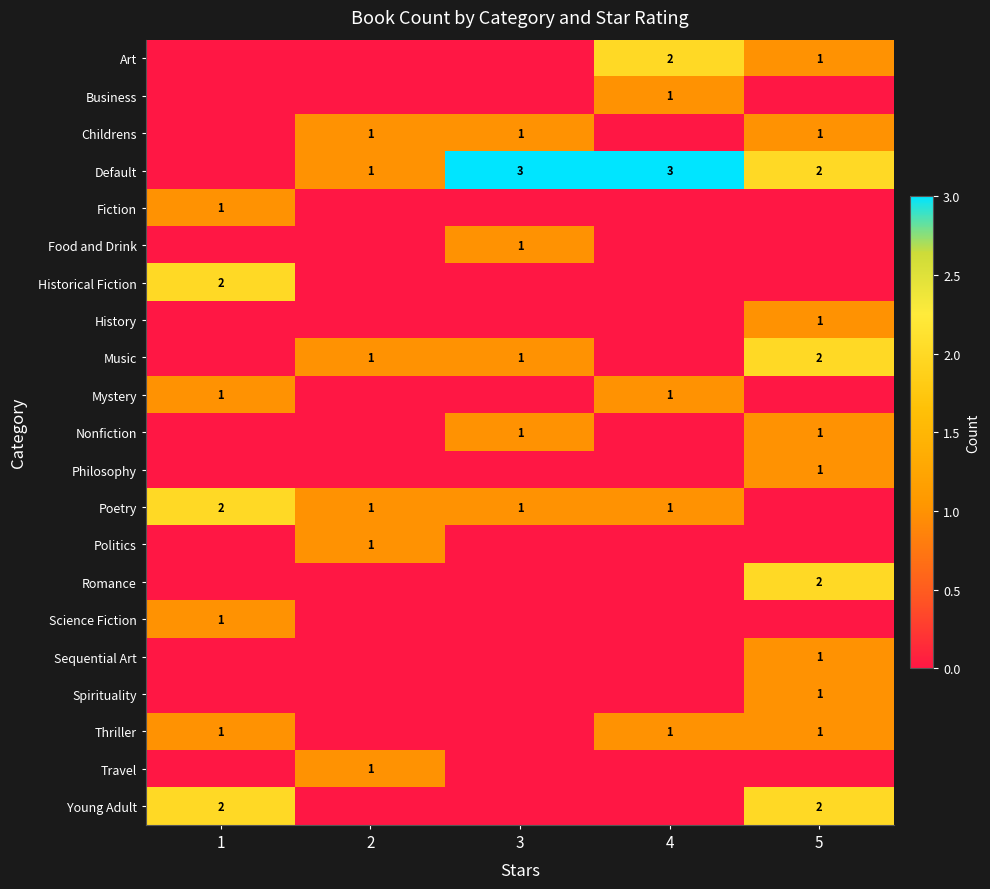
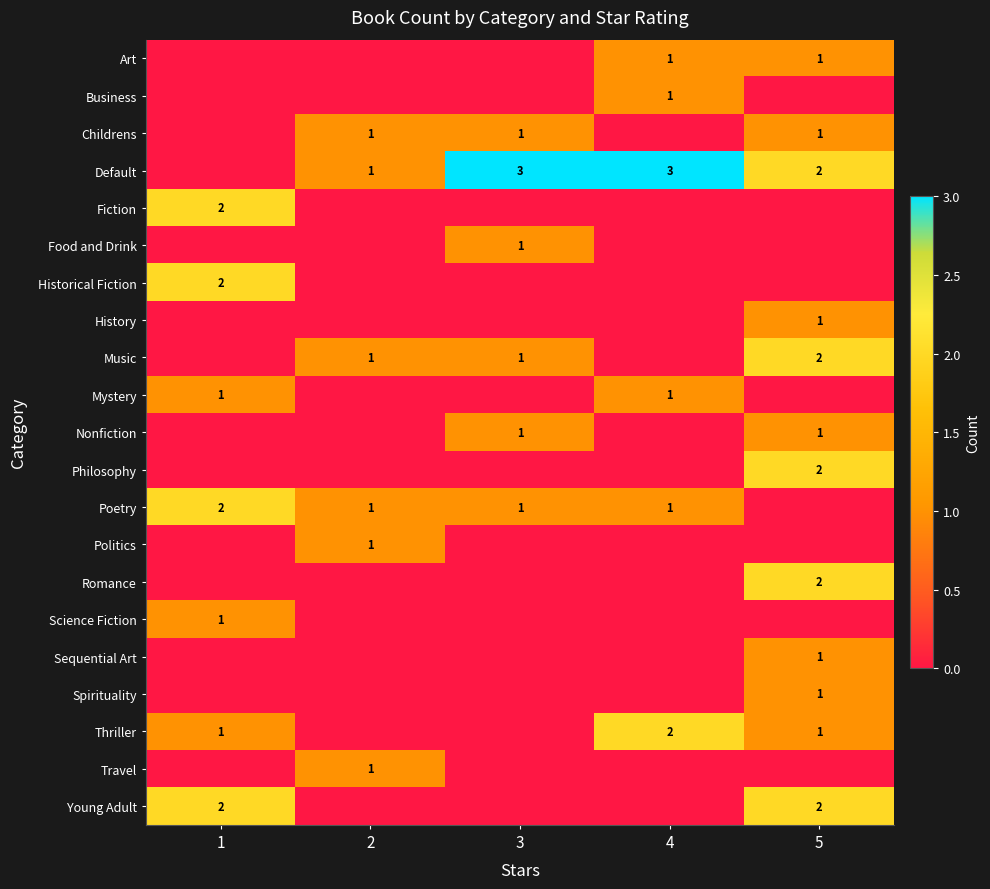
  {
    "Art": {
-     "4": 2,
+     "4": 1,
      "5": 1
    },
    "Business": {
      "4": 1
    },
    "Childrens": {
      "2": 1,
      "3": 1,
      "5": 1
    },
    "Default": {
      "2": 1,
      "3": 3,
      "4": 3,
      "5": 2
    },
    "Fiction": {
-     "1": 1
+     "1": 2
    },
    "Food and Drink": {
      "3": 1
    },
    "Historical Fiction": {
      "1": 2
    },
    "History": {
      "5": 1
    },
    "Music": {
      "2": 1,
      "3": 1,
      "5": 2
    },
    "Mystery": {
      "1": 1,
      "4": 1
    },
    "Nonfiction": {
      "3": 1,
      "5": 1
    },
    "Philosophy": {
-     "5": 1
+     "5": 2
    },
    "Poetry": {
      "1": 2,
      "2": 1,
      "3": 1,
      "4": 1
    },
    "Politics": {
      "2": 1
    },
    "Romance": {
      "5": 2
    },
    "Science Fiction": {
      "1": 1
    },
    "Sequential Art": {
      "5": 1
    },
    "Spirituality": {
      "5": 1
    },
    "Thriller": {
      "1": 1,
-     "4": 1,
+     "4": 2,
      "5": 1
    },
    "Travel": {
      "2": 1
    },
    "Young Adult": {
      "1": 2,
      "5": 2
    }
  }
